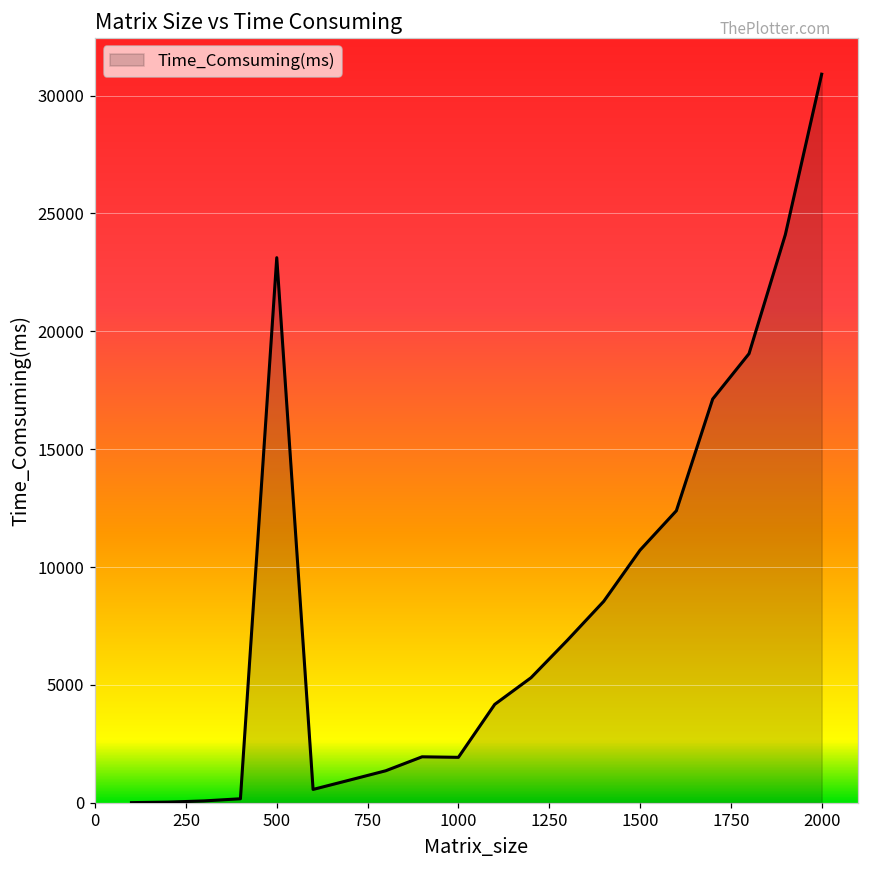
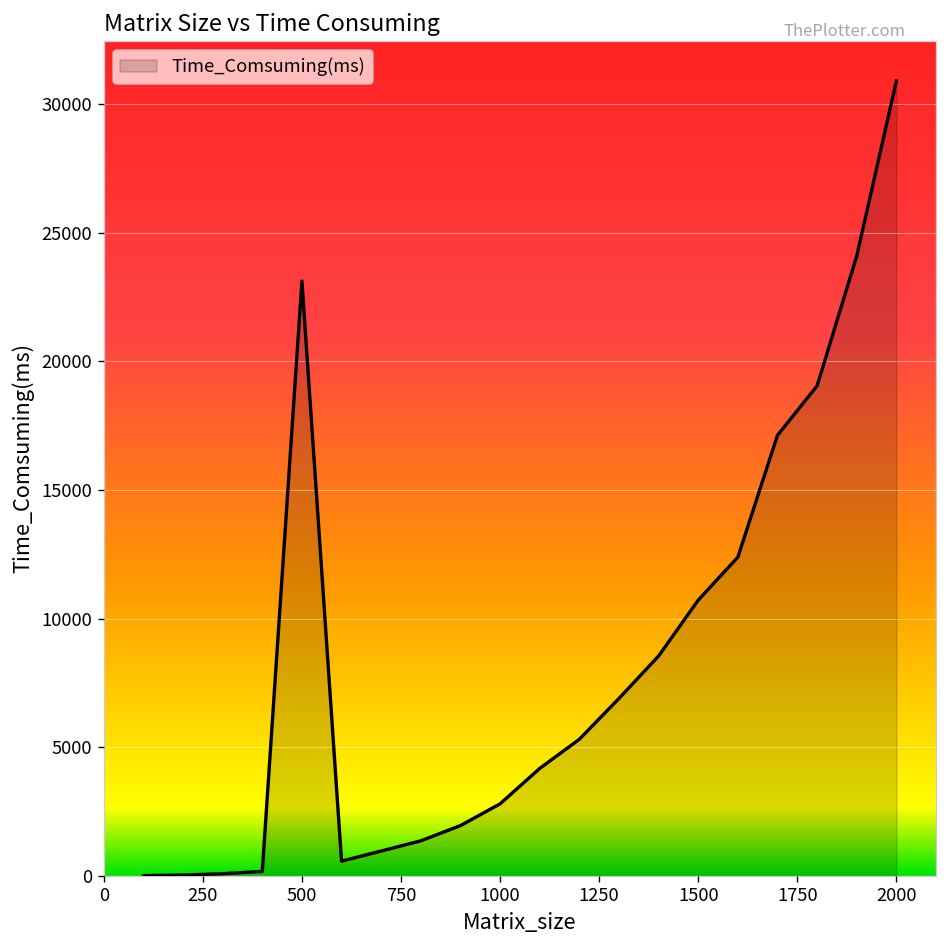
  {
    "500": 23100,
-   "1000": 1900,
+   "1000": 2800,
    "1500": 10700,
    "2000": 30900
  }
